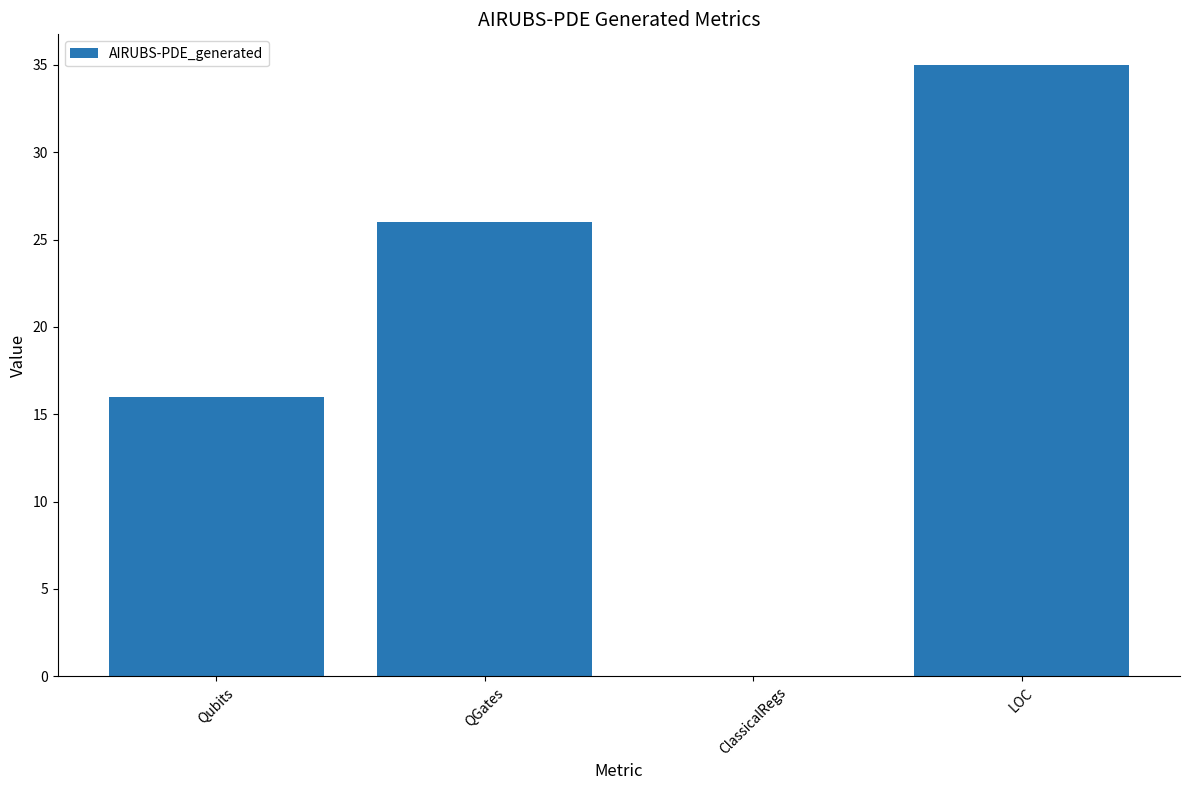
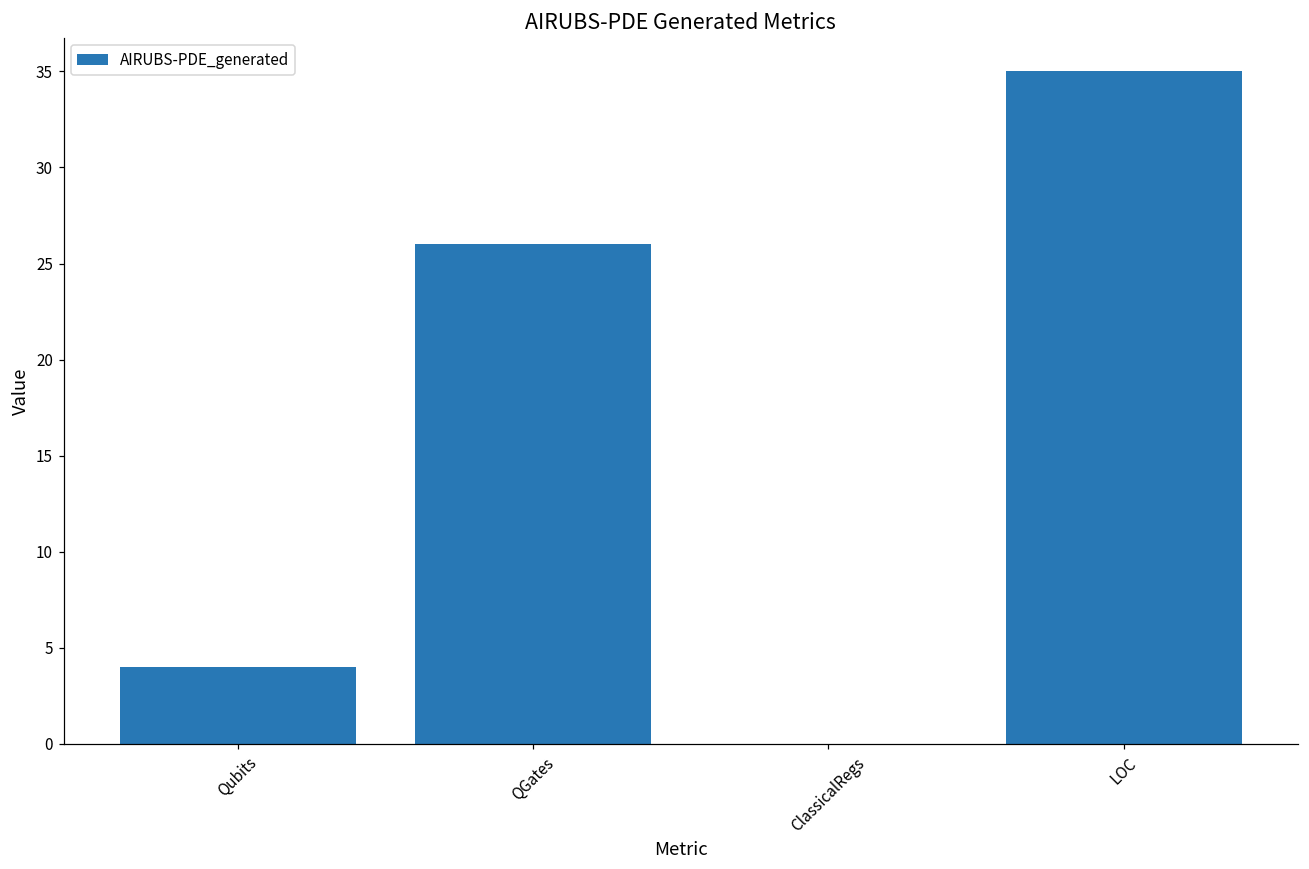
  {
-   "Qubits": 16,
+   "Qubits": 4,
    "QGates": 26,
    "ClassicalRegs": 0,
    "LOC": 35
  }
